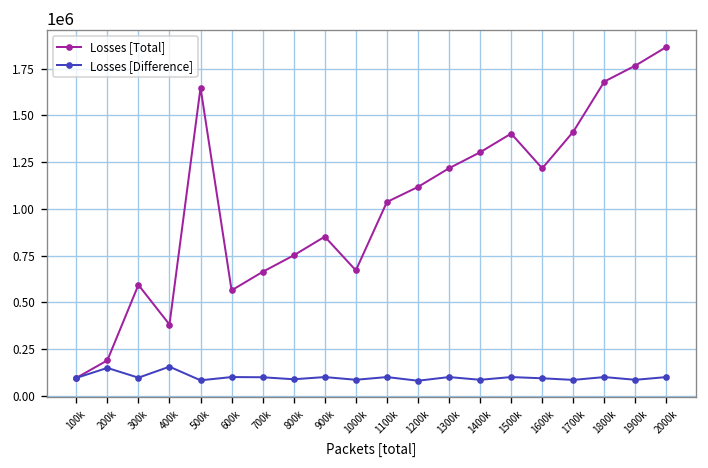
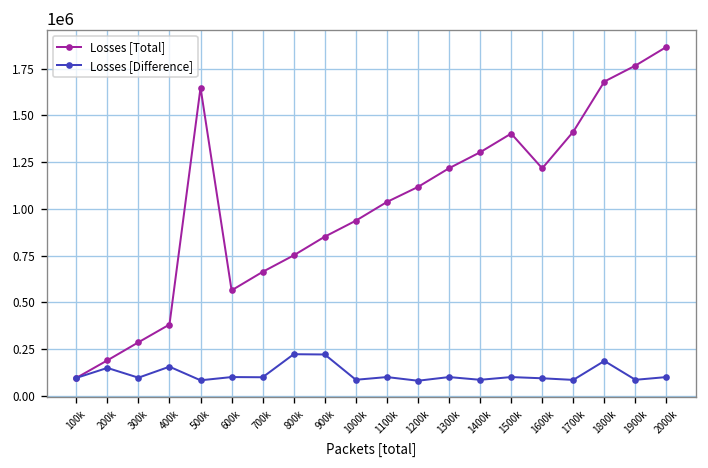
  {
    "Losses [Total]": {
      "200k": 190000,
-     "300k": 590000,
+     "300k": 290000,
      "400k": 380000,
      "500k": 1650000,
      "600k": 560000,
      "700k": 660000,
      "800k": 750000,
      "900k": 850000,
-     "1000k": 670000,
+     "1000k": 940000,
      "1100k": 1040000,
      "1200k": 1120000,
      "1300k": 1220000,
      "1400k": 1300000,
      "1500k": 1400000,
      "1600k": 1220000,
      "1700k": 1410000,
      "1800k": 1680000,
      "1900k": 1770000,
      "2000k": 1870000
    },
    "Losses [Difference]": {
      "200k": 150000,
      "300k": 100000,
      "400k": 160000,
      "500k": 80000,
      "600k": 100000,
      "700k": 100000,
-     "800k": 90000,
-     "900k": 100000,
+     "800k": 220000,
+     "900k": 220000,
      "1000k": 90000,
      "1100k": 100000,
      "1200k": 80000,
      "1300k": 100000,
      "1400k": 90000,
      "1500k": 100000,
      "1600k": 90000,
      "1700k": 80000,
-     "1800k": 100000,
+     "1800k": 190000,
      "1900k": 90000,
      "2000k": 100000
    }
  }
